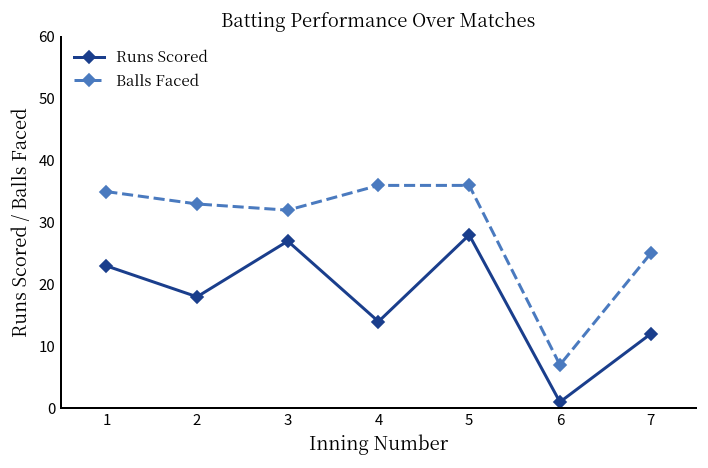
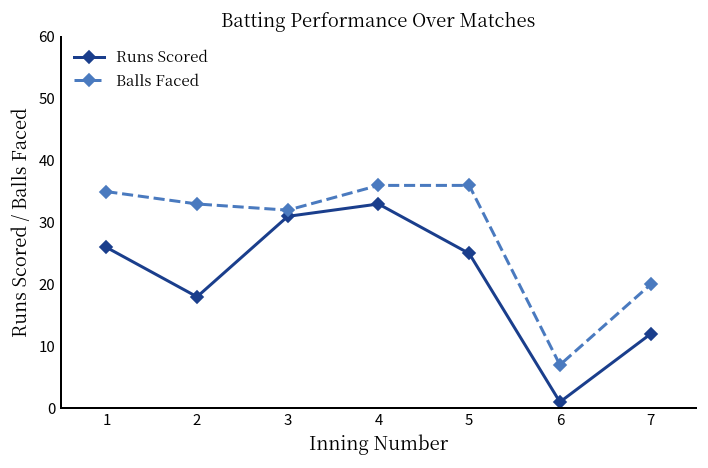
  {
    "Runs Scored": {
-     "1": 23,
+     "1": 26,
      "2": 18,
-     "3": 27,
-     "4": 14,
-     "5": 28,
+     "3": 31,
+     "4": 33,
+     "5": 25,
      "6": 1,
      "7": 12
    },
    "Balls Faced": {
      "1": 35,
      "2": 33,
      "3": 32,
      "4": 36,
      "5": 36,
      "6": 7,
-     "7": 25
+     "7": 20
    }
  }
